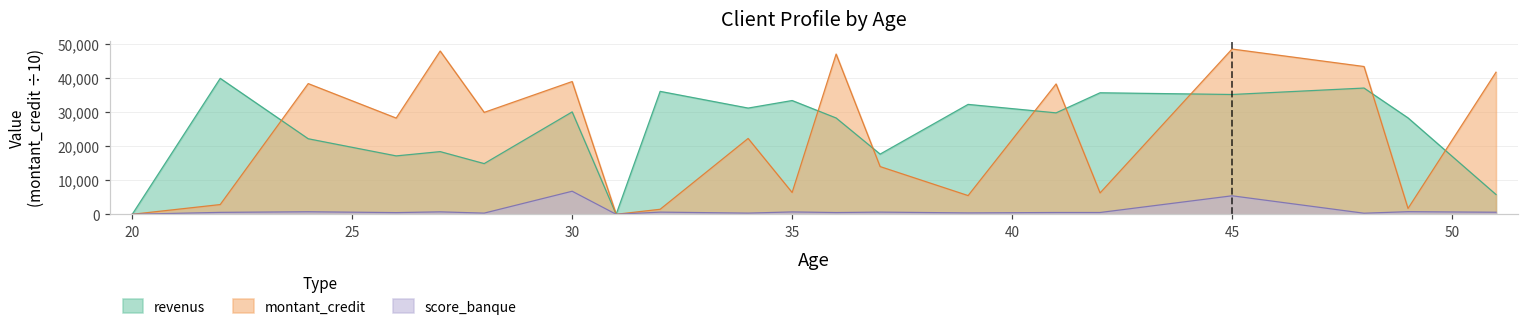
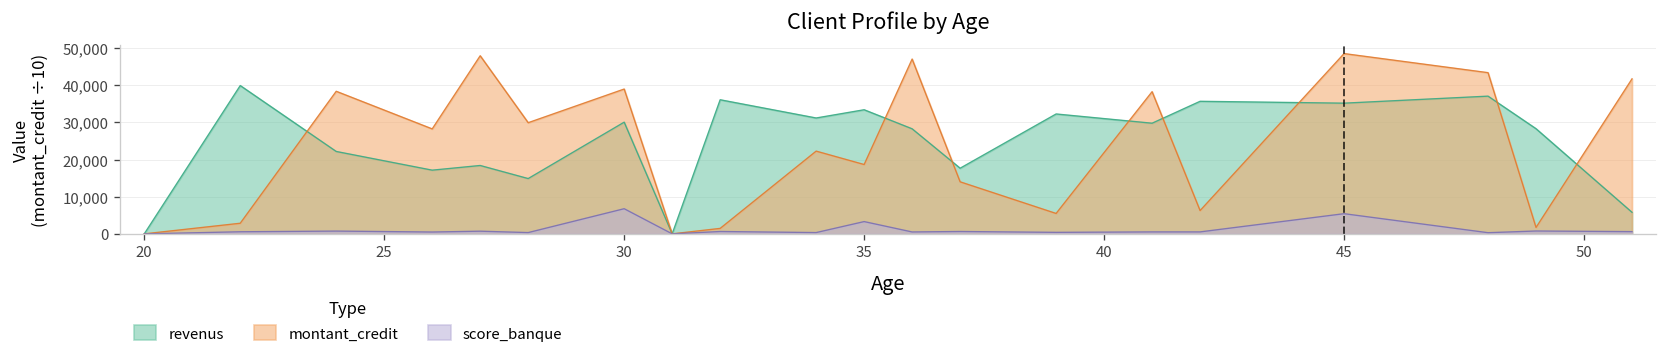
  {
    "revenus": {
      "30": "30,000",
      "35": "33,000",
      "45": "35,000"
    },
    "montant_credit": {
      "30": "39,000",
-     "35": "6,000",
+     "35": "19,000",
      "45": "49,000"
    },
    "score_banque": {
      "30": "7,000",
-     "35": "1,000",
+     "35": "3,000",
      "45": "5,000"
    }
  }
